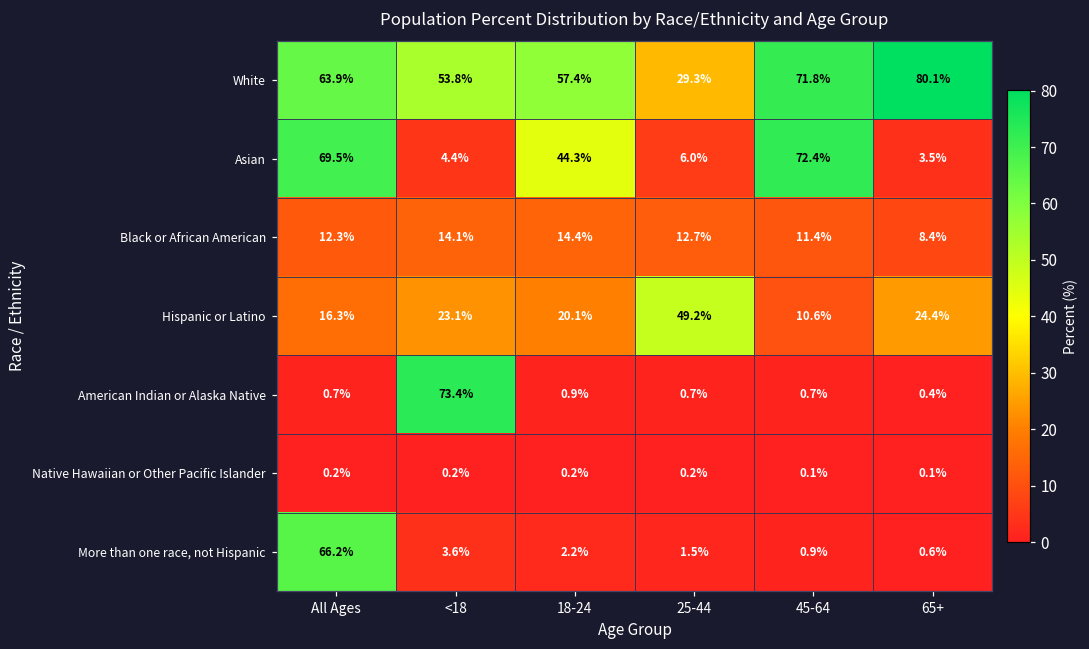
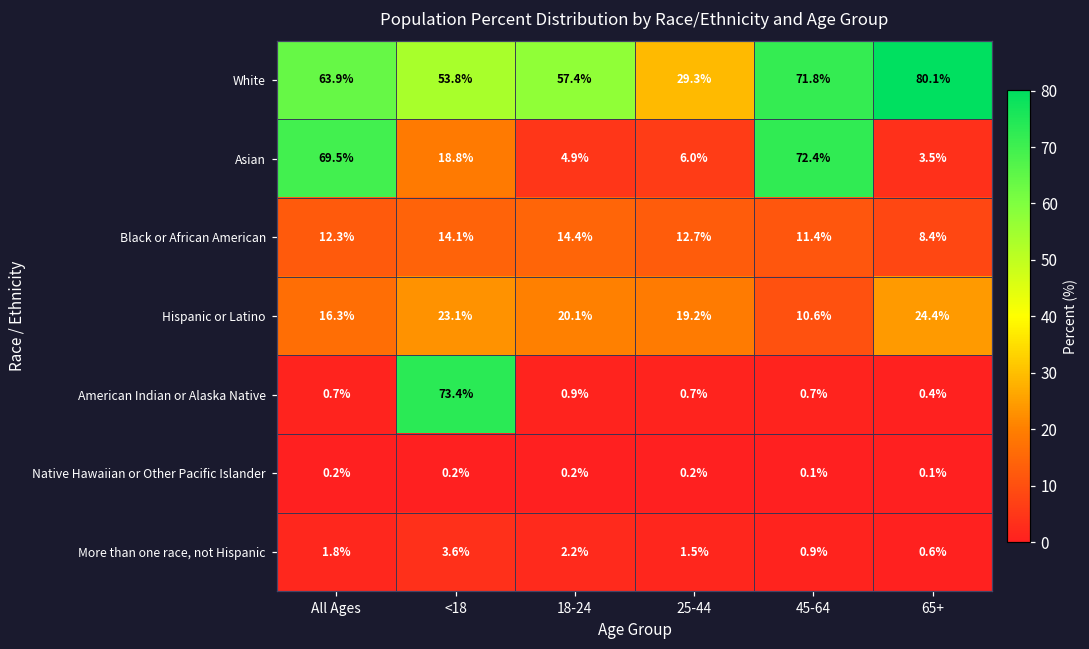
  {
    "White": {
      "All Ages": "63.9%",
      "<18": "53.8%",
      "18-24": "57.4%",
      "25-44": "29.3%",
      "45-64": "71.8%",
      "65+": "80.1%"
    },
    "Asian": {
      "All Ages": "69.5%",
-     "<18": "4.4%",
-     "18-24": "44.3%",
+     "<18": "18.8%",
+     "18-24": "4.9%",
      "25-44": "6.0%",
      "45-64": "72.4%",
      "65+": "3.5%"
    },
    "Black or African American": {
      "All Ages": "12.3%",
      "<18": "14.1%",
      "18-24": "14.4%",
      "25-44": "12.7%",
      "45-64": "11.4%",
      "65+": "8.4%"
    },
    "Hispanic or Latino": {
      "All Ages": "16.3%",
      "<18": "23.1%",
      "18-24": "20.1%",
-     "25-44": "49.2%",
+     "25-44": "19.2%",
      "45-64": "10.6%",
      "65+": "24.4%"
    },
    "American Indian or Alaska Native": {
      "All Ages": "0.7%",
      "<18": "73.4%",
      "18-24": "0.9%",
      "25-44": "0.7%",
      "45-64": "0.7%",
      "65+": "0.4%"
    },
    "Native Hawaiian or Other Pacific Islander": {
      "All Ages": "0.2%",
      "<18": "0.2%",
      "18-24": "0.2%",
      "25-44": "0.2%",
      "45-64": "0.1%",
      "65+": "0.1%"
    },
    "More than one race, not Hispanic": {
-     "All Ages": "66.2%",
+     "All Ages": "1.8%",
      "<18": "3.6%",
      "18-24": "2.2%",
      "25-44": "1.5%",
      "45-64": "0.9%",
      "65+": "0.6%"
    }
  }
